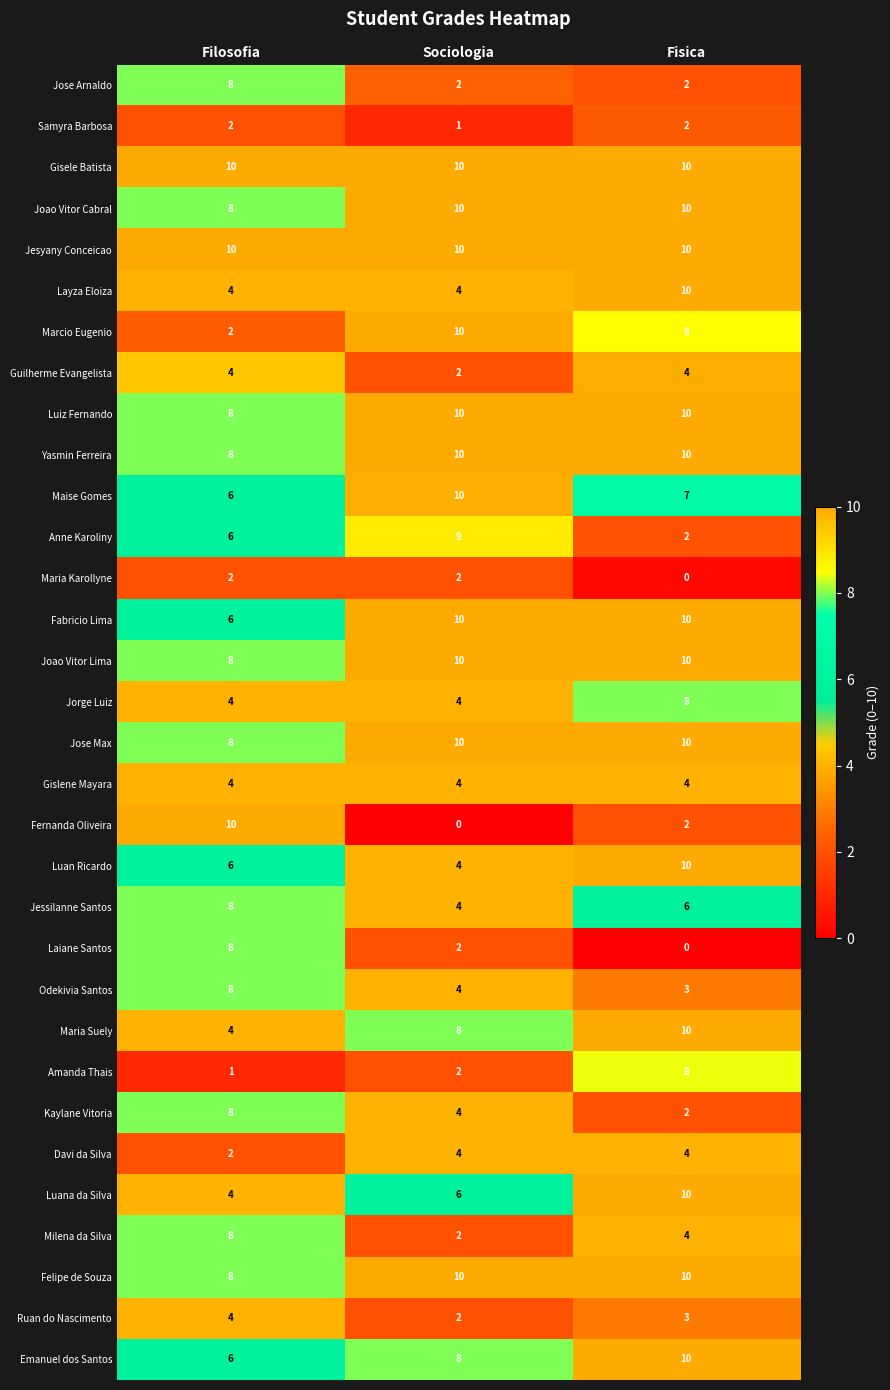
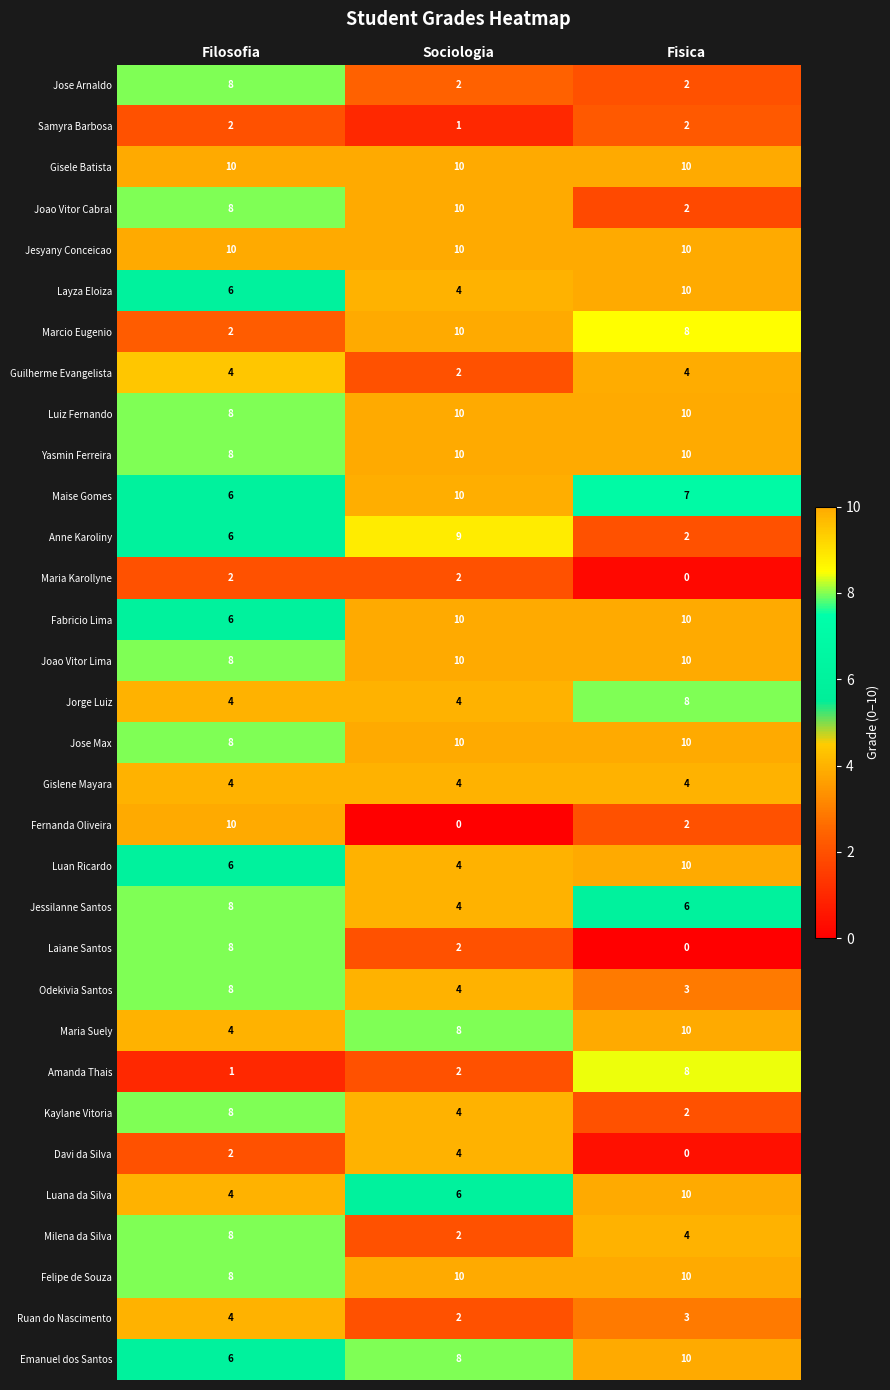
  {
    "Jose Arnaldo": {
      "Filosofia": 8,
      "Sociologia": 2,
      "Fisica": 2
    },
    "Samyra Barbosa": {
      "Filosofia": 2,
      "Sociologia": 1,
      "Fisica": 2
    },
    "Gisele Batista": {
      "Filosofia": 10,
      "Sociologia": 10,
      "Fisica": 10
    },
    "Joao Vitor Cabral": {
      "Filosofia": 8,
      "Sociologia": 10,
-     "Fisica": 10
+     "Fisica": 2
    },
    "Jesyany Conceicao": {
      "Filosofia": 10,
      "Sociologia": 10,
      "Fisica": 10
    },
    "Layza Eloiza": {
-     "Filosofia": 4,
+     "Filosofia": 6,
      "Sociologia": 4,
      "Fisica": 10
    },
    "Marcio Eugenio": {
      "Filosofia": 2,
      "Sociologia": 10,
      "Fisica": 8
    },
    "Guilherme Evangelista": {
      "Filosofia": 4,
      "Sociologia": 2,
      "Fisica": 4
    },
    "Luiz Fernando": {
      "Filosofia": 8,
      "Sociologia": 10,
      "Fisica": 10
    },
    "Yasmin Ferreira": {
      "Filosofia": 8,
      "Sociologia": 10,
      "Fisica": 10
    },
    "Maise Gomes": {
      "Filosofia": 6,
      "Sociologia": 10,
      "Fisica": 7
    },
    "Anne Karoliny": {
      "Filosofia": 6,
      "Sociologia": 9,
      "Fisica": 2
    },
    "Maria Karollyne": {
      "Filosofia": 2,
      "Sociologia": 2,
      "Fisica": 0
    },
    "Fabricio Lima": {
      "Filosofia": 6,
      "Sociologia": 10,
      "Fisica": 10
    },
    "Joao Vitor Lima": {
      "Filosofia": 8,
      "Sociologia": 10,
      "Fisica": 10
    },
    "Jorge Luiz": {
      "Filosofia": 4,
      "Sociologia": 4,
      "Fisica": 8
    },
    "Jose Max": {
      "Filosofia": 8,
      "Sociologia": 10,
      "Fisica": 10
    },
    "Gislene Mayara": {
      "Filosofia": 4,
      "Sociologia": 4,
      "Fisica": 4
    },
    "Fernanda Oliveira": {
      "Filosofia": 10,
      "Sociologia": 0,
      "Fisica": 2
    },
    "Luan Ricardo": {
      "Filosofia": 6,
      "Sociologia": 4,
      "Fisica": 10
    },
    "Jessilanne Santos": {
      "Filosofia": 8,
      "Sociologia": 4,
      "Fisica": 6
    },
    "Laiane Santos": {
      "Filosofia": 8,
      "Sociologia": 2,
      "Fisica": 0
    },
    "Odekivia Santos": {
      "Filosofia": 8,
      "Sociologia": 4,
      "Fisica": 3
    },
    "Maria Suely": {
      "Filosofia": 4,
      "Sociologia": 8,
      "Fisica": 10
    },
    "Amanda Thais": {
      "Filosofia": 1,
      "Sociologia": 2,
      "Fisica": 8
    },
    "Kaylane Vitoria": {
      "Filosofia": 8,
      "Sociologia": 4,
      "Fisica": 2
    },
    "Davi da Silva": {
      "Filosofia": 2,
      "Sociologia": 4,
-     "Fisica": 4
+     "Fisica": 0
    },
    "Luana da Silva": {
      "Filosofia": 4,
      "Sociologia": 6,
      "Fisica": 10
    },
    "Milena da Silva": {
      "Filosofia": 8,
      "Sociologia": 2,
      "Fisica": 4
    },
    "Felipe de Souza": {
      "Filosofia": 8,
      "Sociologia": 10,
      "Fisica": 10
    },
    "Ruan do Nascimento": {
      "Filosofia": 4,
      "Sociologia": 2,
      "Fisica": 3
    },
    "Emanuel dos Santos": {
      "Filosofia": 6,
      "Sociologia": 8,
      "Fisica": 10
    }
  }
